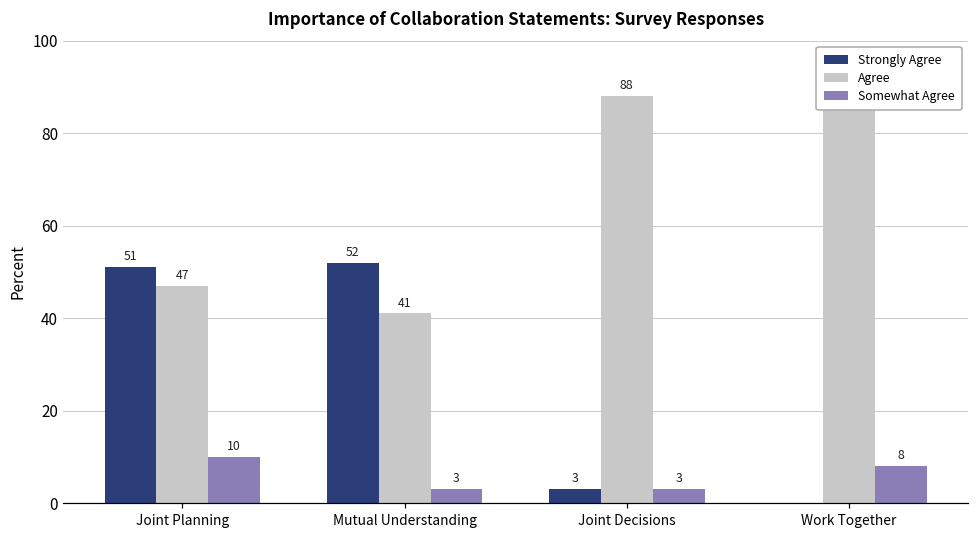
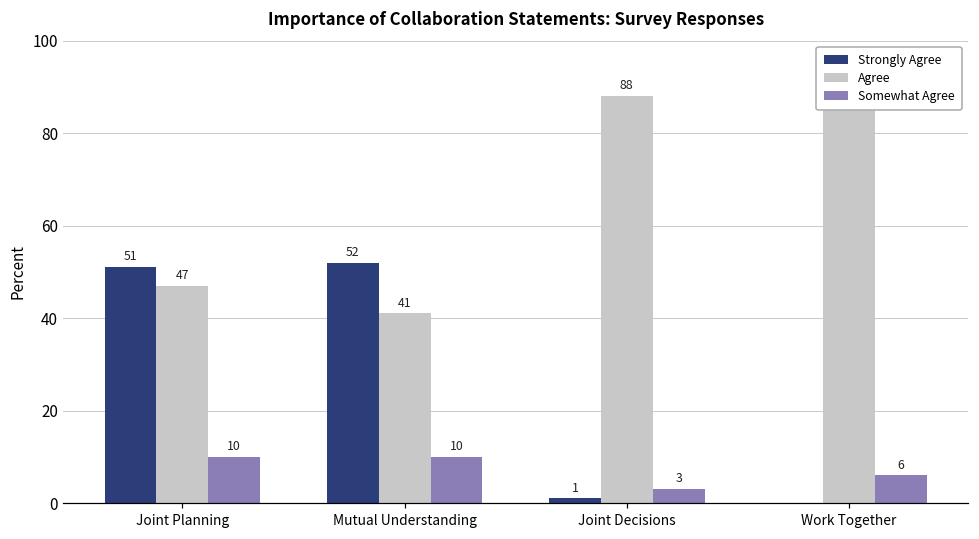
  {
    "Strongly Agree": {
      "Joint Planning": 51,
      "Mutual Understanding": 52,
-     "Joint Decisions": 3
+     "Joint Decisions": 1
    },
    "Agree": {
      "Joint Planning": 47,
      "Mutual Understanding": 41,
      "Joint Decisions": 88
    },
    "Somewhat Agree": {
      "Joint Planning": 10,
-     "Mutual Understanding": 3,
+     "Mutual Understanding": 10,
      "Joint Decisions": 3,
-     "Work Together": 8
+     "Work Together": 6
    }
  }
